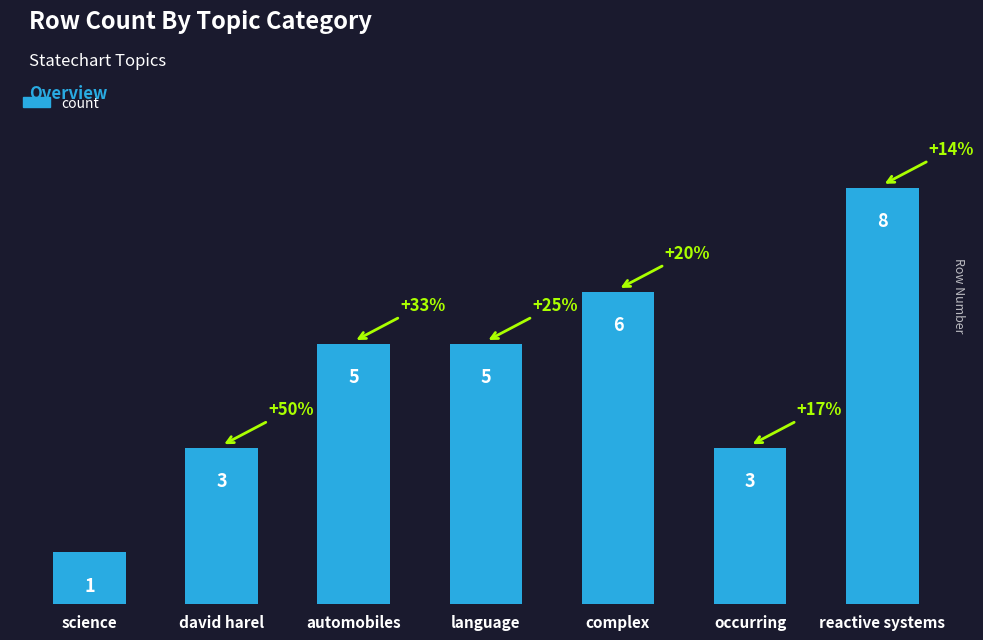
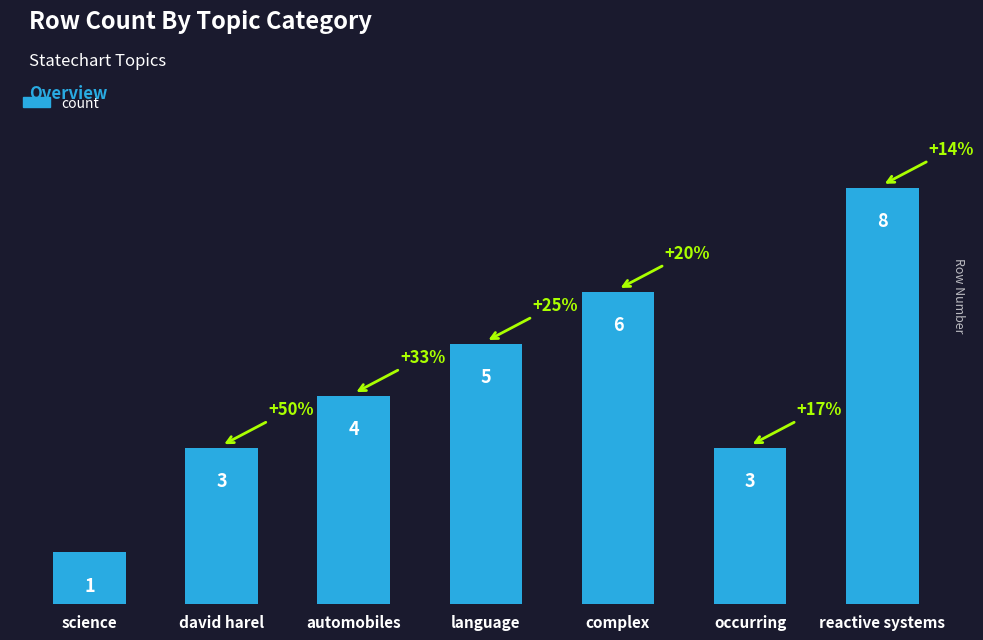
  {
    "science": 1,
    "david harel": 3,
-   "automobiles": 5,
+   "automobiles": 4,
    "language": 5,
    "complex": 6,
    "occurring": 3,
    "reactive systems": 8
  }
